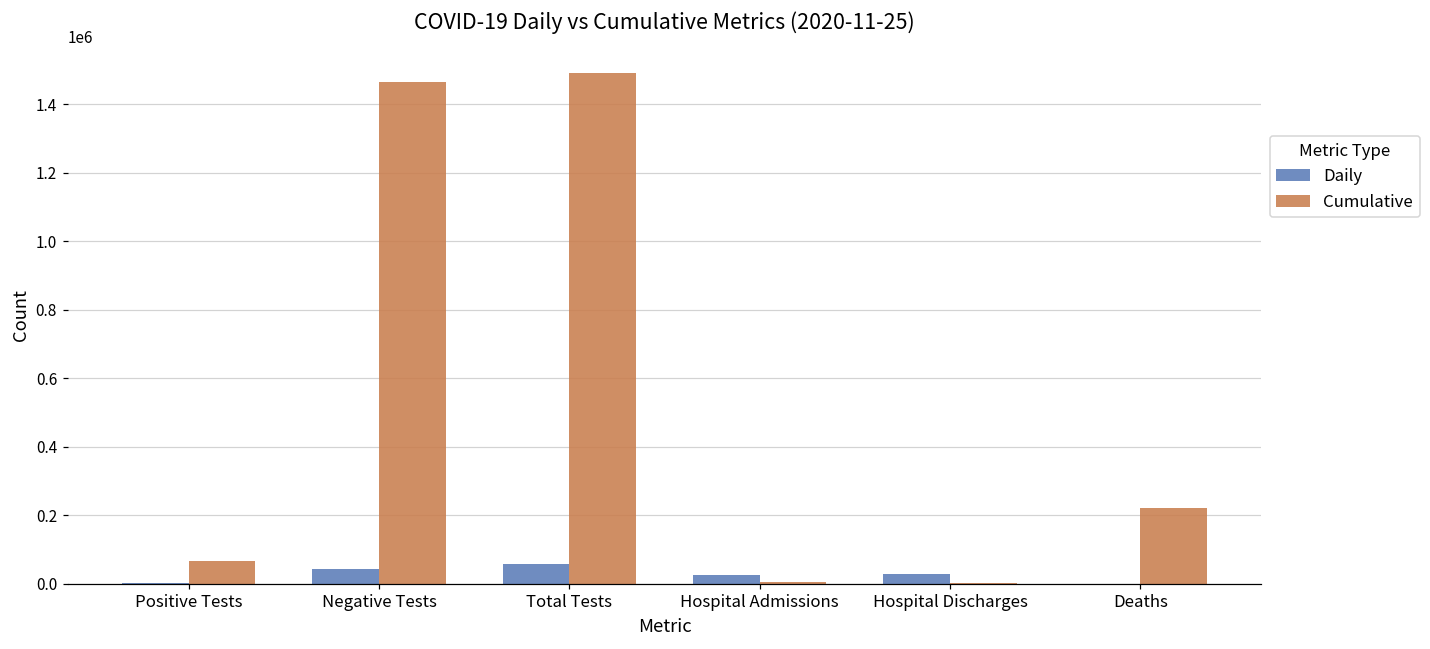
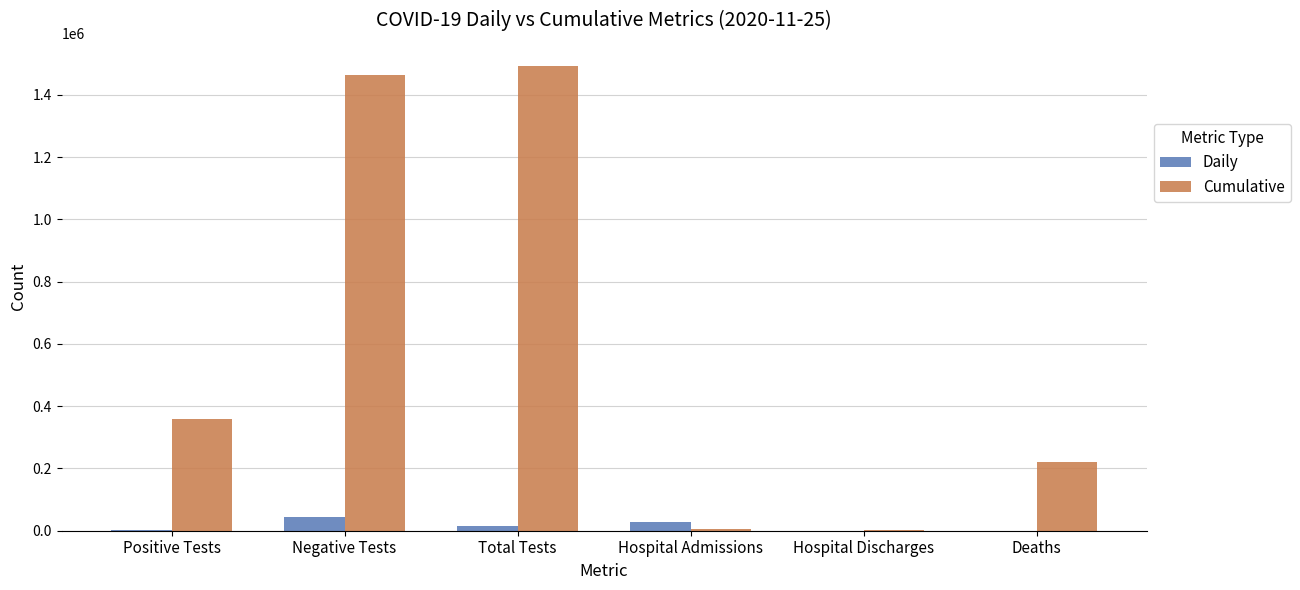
  {
    "Daily": {
      "Negative Tests": 40000,
-     "Total Tests": 60000,
+     "Total Tests": 10000,
      "Hospital Admissions": 30000,
-     "Hospital Discharges": 30000
+     "Hospital Discharges": 0
    },
    "Cumulative": {
-     "Positive Tests": 70000,
+     "Positive Tests": 360000,
      "Negative Tests": 1460000,
      "Total Tests": 1490000,
      "Deaths": 220000
    }
  }
